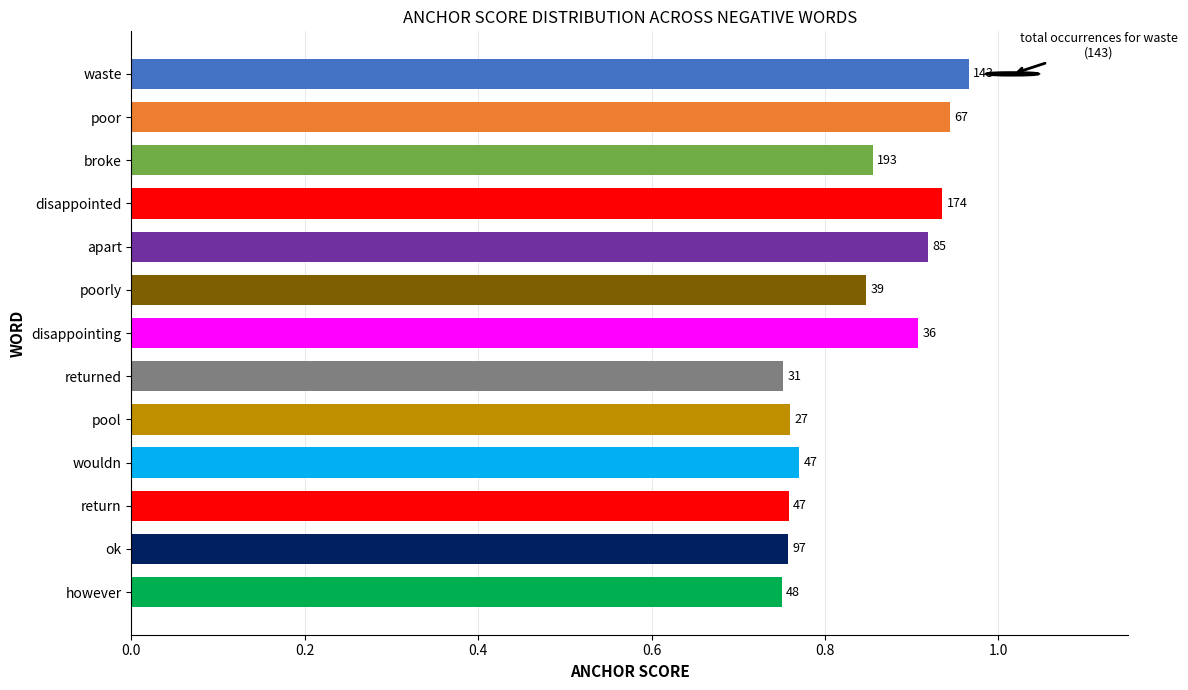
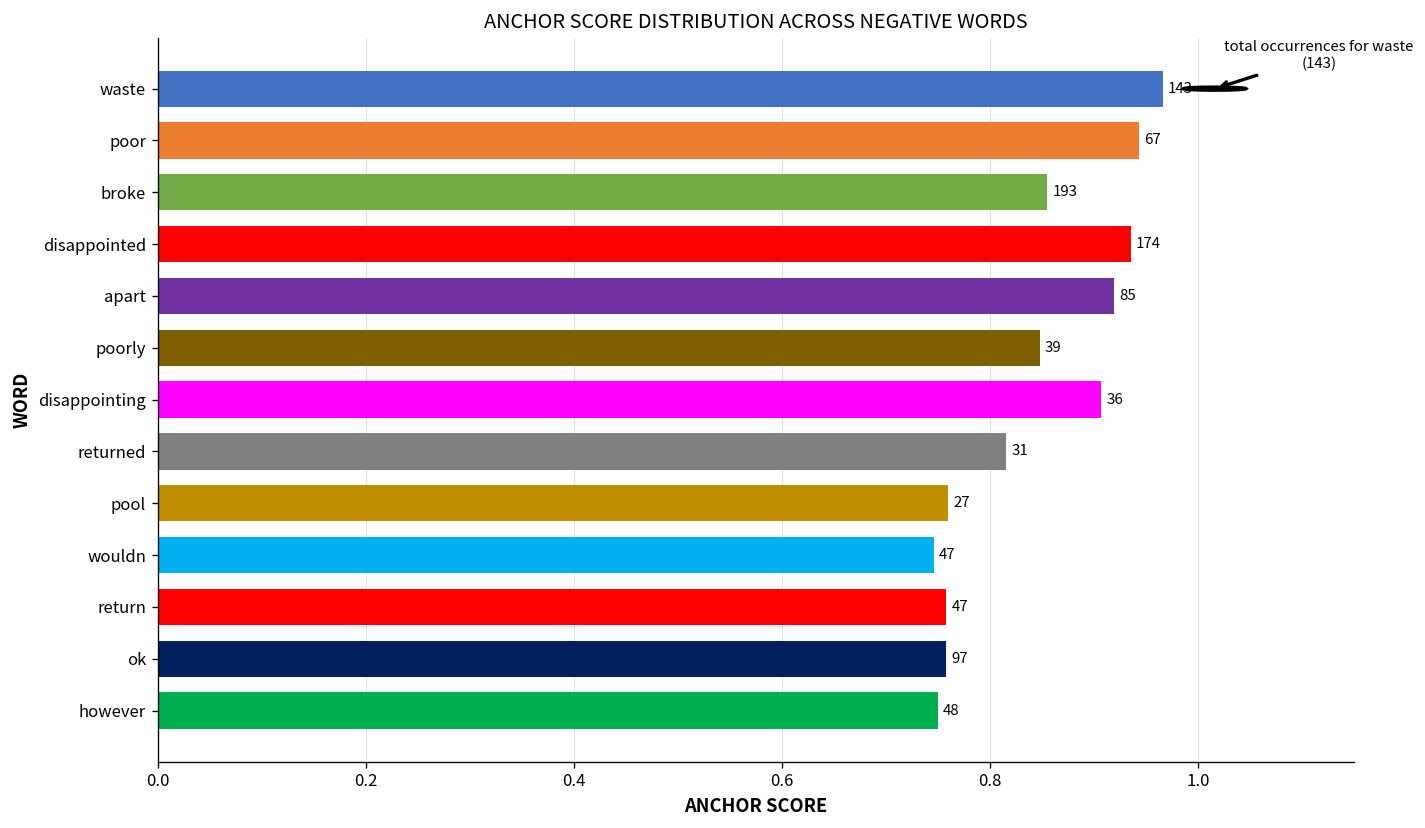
  {
-   "returned": 0.75,
-   "wouldn": 0.77
+   "returned": 0.82,
+   "wouldn": 0.75
  }
